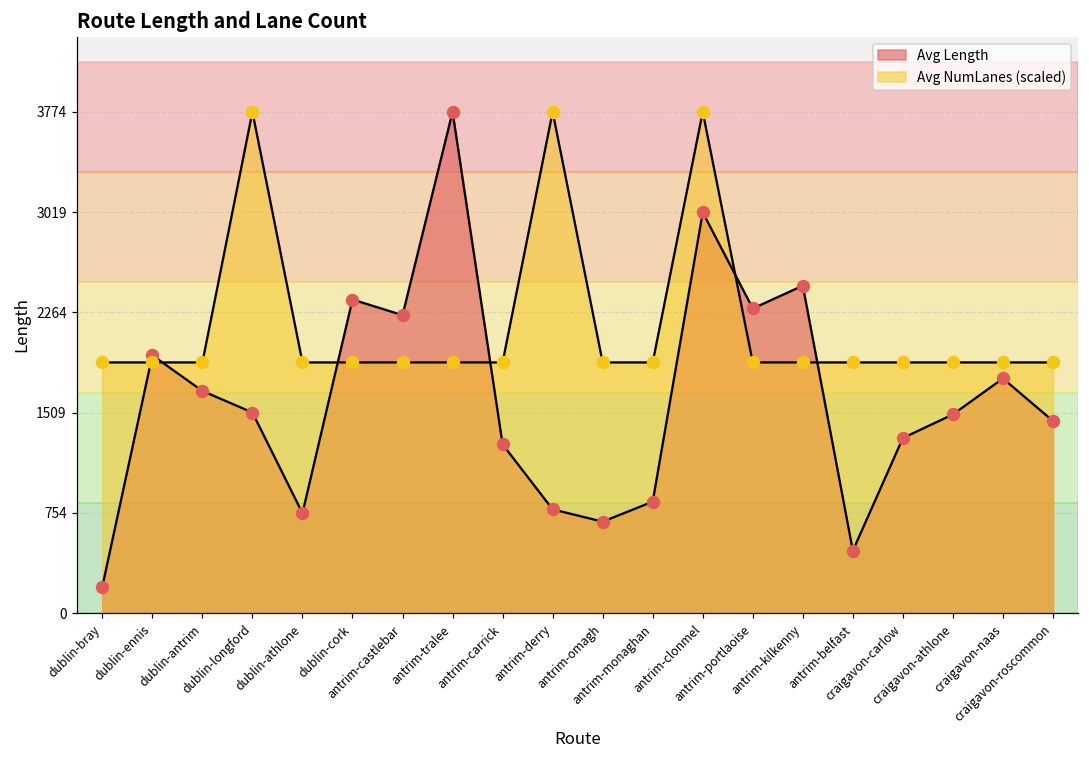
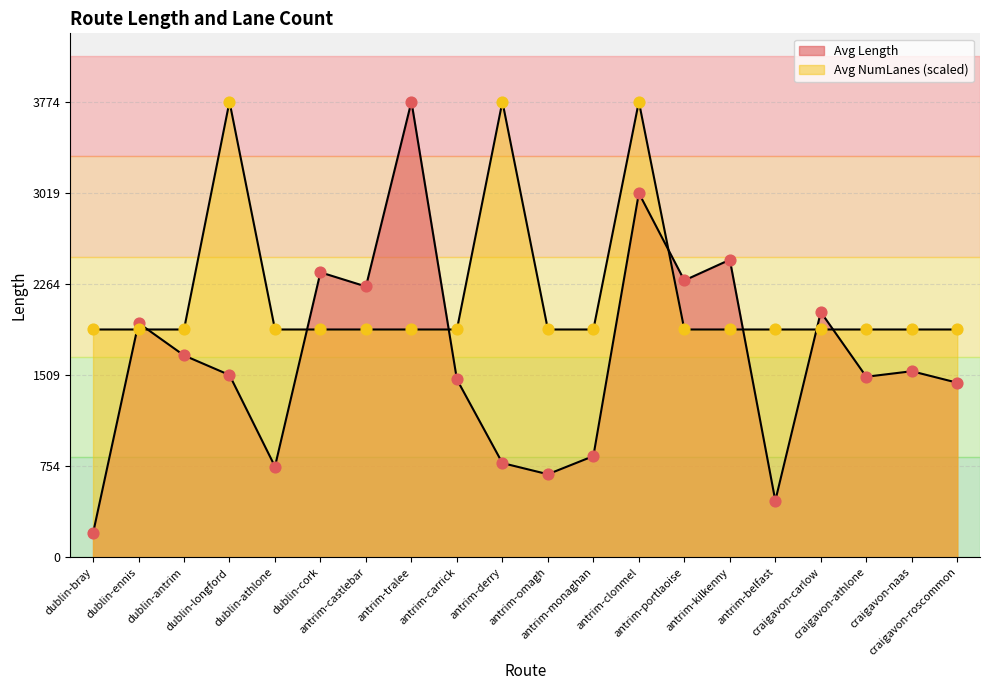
  {
    "Avg Length": {
      "dublin-bray": 200,
      "dublin-ennis": 1940,
      "dublin-antrim": 1670,
      "dublin-longford": 1510,
      "dublin-athlone": 750,
      "dublin-cork": 2360,
      "antrim-castlebar": 2240,
      "antrim-tralee": 3770,
-     "antrim-carrick": 1270,
+     "antrim-carrick": 1470,
      "antrim-derry": 780,
      "antrim-omagh": 690,
      "antrim-monaghan": 840,
      "antrim-clonmel": 3020,
      "antrim-portlaoise": 2290,
      "antrim-kilkenny": 2460,
      "antrim-belfast": 470,
-     "craigavon-carlow": 1320,
+     "craigavon-carlow": 2030,
      "craigavon-athlone": 1500,
-     "craigavon-naas": 1770,
+     "craigavon-naas": 1540,
      "craigavon-roscommon": 1450
    },
    "Avg NumLanes (scaled)": {
      "dublin-bray": 1890,
      "dublin-ennis": 1890,
      "dublin-antrim": 1890,
      "dublin-longford": 3770,
      "dublin-athlone": 1890,
      "dublin-cork": 1890,
      "antrim-castlebar": 1890,
      "antrim-tralee": 1890,
      "antrim-carrick": 1890,
      "antrim-derry": 3770,
      "antrim-omagh": 1890,
      "antrim-monaghan": 1890,
      "antrim-clonmel": 3770,
      "antrim-portlaoise": 1890,
      "antrim-kilkenny": 1890,
      "antrim-belfast": 1890,
      "craigavon-carlow": 1890,
      "craigavon-athlone": 1890,
      "craigavon-naas": 1890,
      "craigavon-roscommon": 1890
    }
  }
